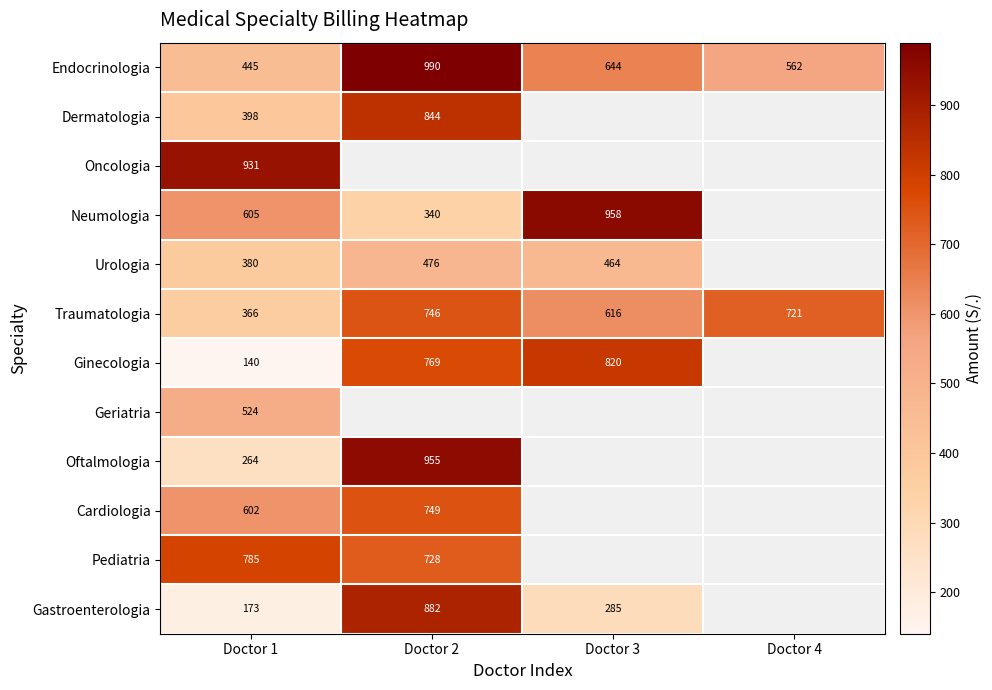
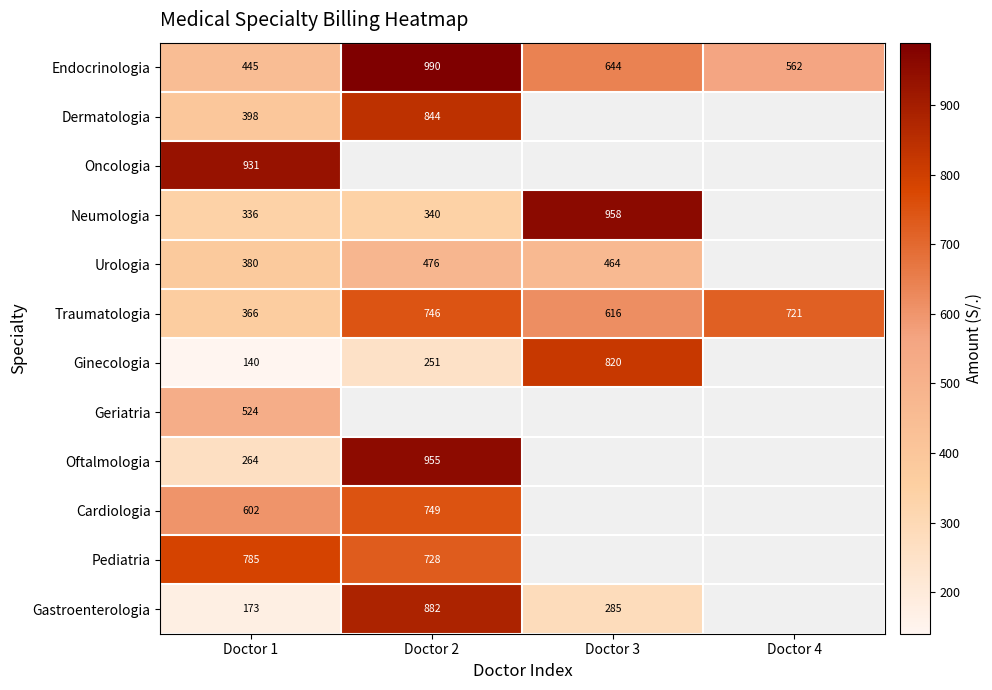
  {
    "Endocrinologia": {
      "Doctor 1": 445,
      "Doctor 2": 990,
      "Doctor 3": 644,
      "Doctor 4": 562
    },
    "Dermatologia": {
      "Doctor 1": 398,
      "Doctor 2": 844
    },
    "Oncologia": {
      "Doctor 1": 931
    },
    "Neumologia": {
-     "Doctor 1": 605,
+     "Doctor 1": 336,
      "Doctor 2": 340,
      "Doctor 3": 958
    },
    "Urologia": {
      "Doctor 1": 380,
      "Doctor 2": 476,
      "Doctor 3": 464
    },
    "Traumatologia": {
      "Doctor 1": 366,
      "Doctor 2": 746,
      "Doctor 3": 616,
      "Doctor 4": 721
    },
    "Ginecologia": {
      "Doctor 1": 140,
-     "Doctor 2": 769,
+     "Doctor 2": 251,
      "Doctor 3": 820
    },
    "Geriatria": {
      "Doctor 1": 524
    },
    "Oftalmologia": {
      "Doctor 1": 264,
      "Doctor 2": 955
    },
    "Cardiologia": {
      "Doctor 1": 602,
      "Doctor 2": 749
    },
    "Pediatria": {
      "Doctor 1": 785,
      "Doctor 2": 728
    },
    "Gastroenterologia": {
      "Doctor 1": 173,
      "Doctor 2": 882,
      "Doctor 3": 285
    }
  }
